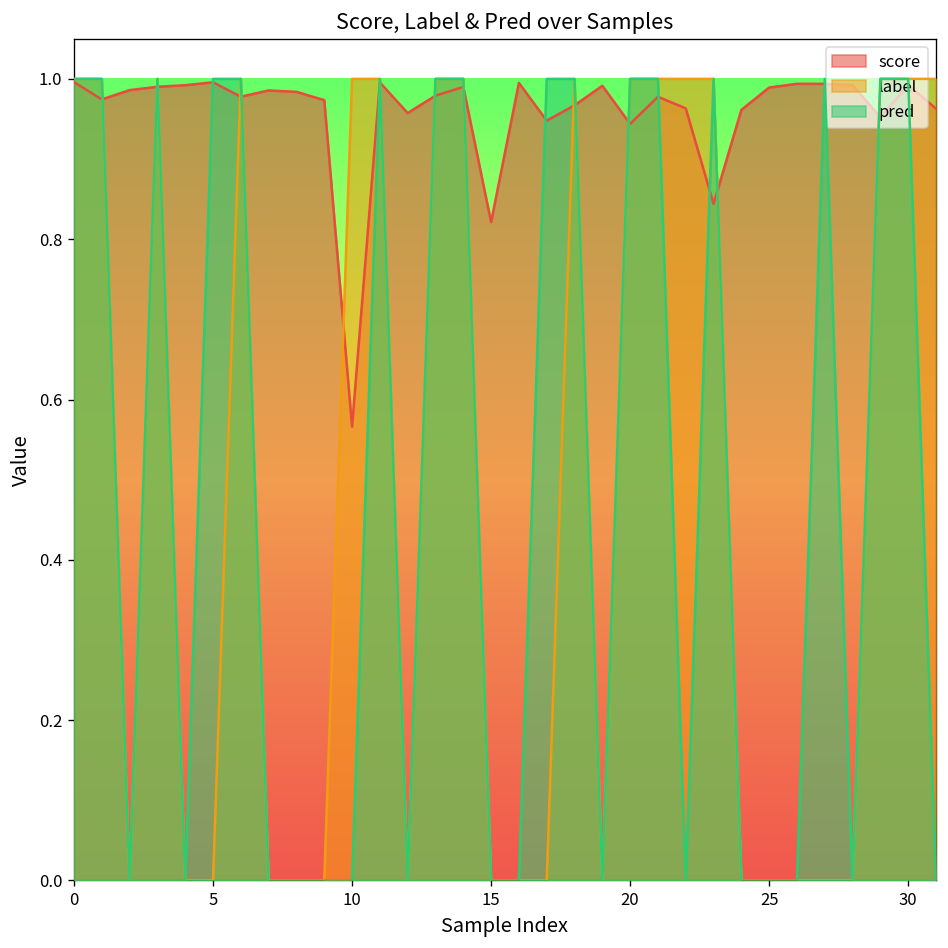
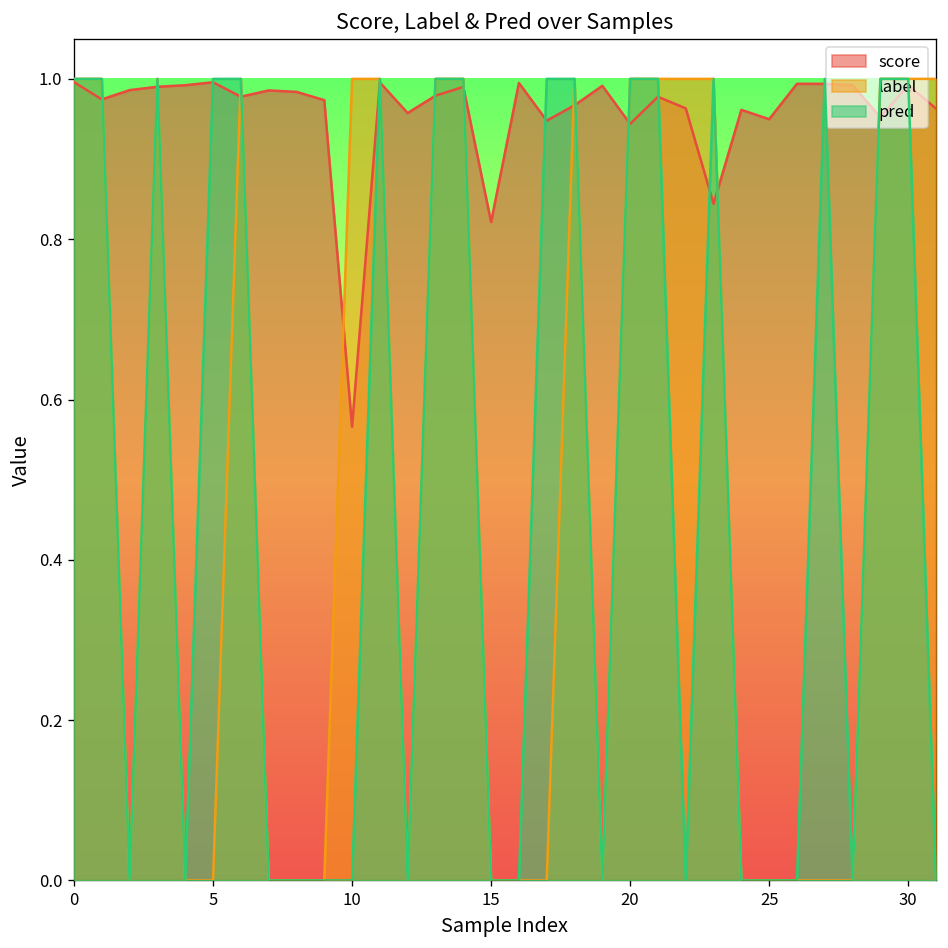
  {
    "score": {
      "0": 1.00,
      "5": 1.00,
      "10": 0.57,
      "15": 0.82,
      "20": 0.94,
-     "25": 0.99
+     "25": 0.95
    },
    "label": {
      "5": 0.00,
      "10": 1.00
    },
    "pred": {
      "5": 1.00,
      "10": 0.00
    }
  }
